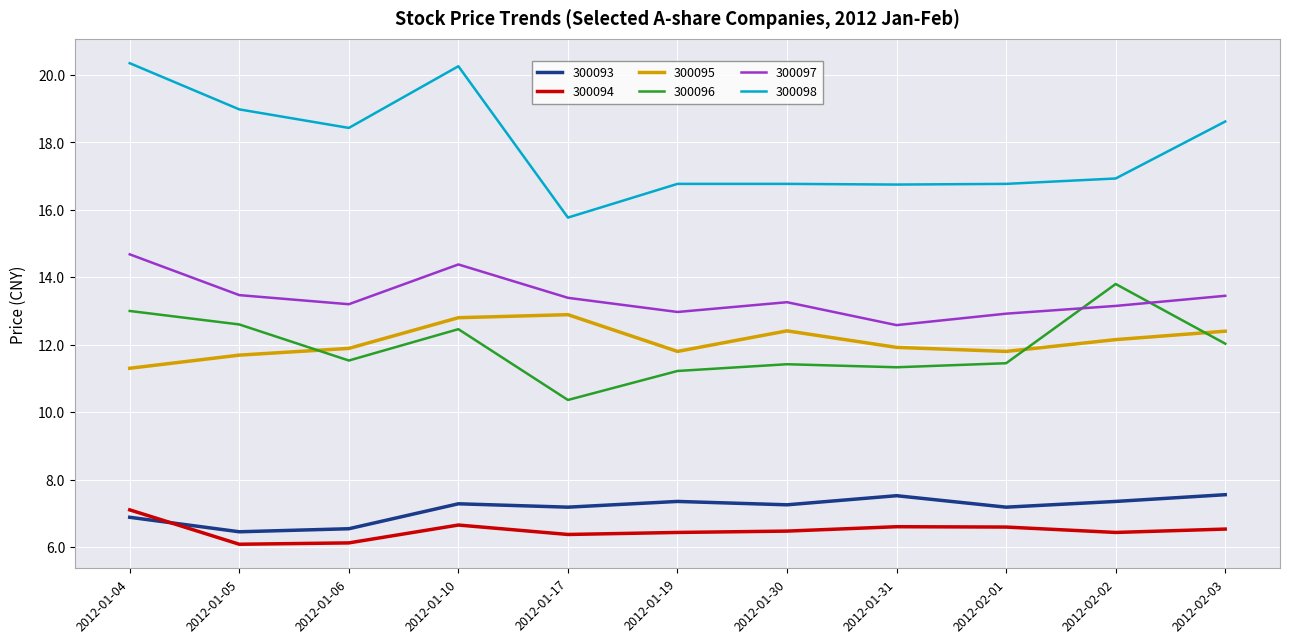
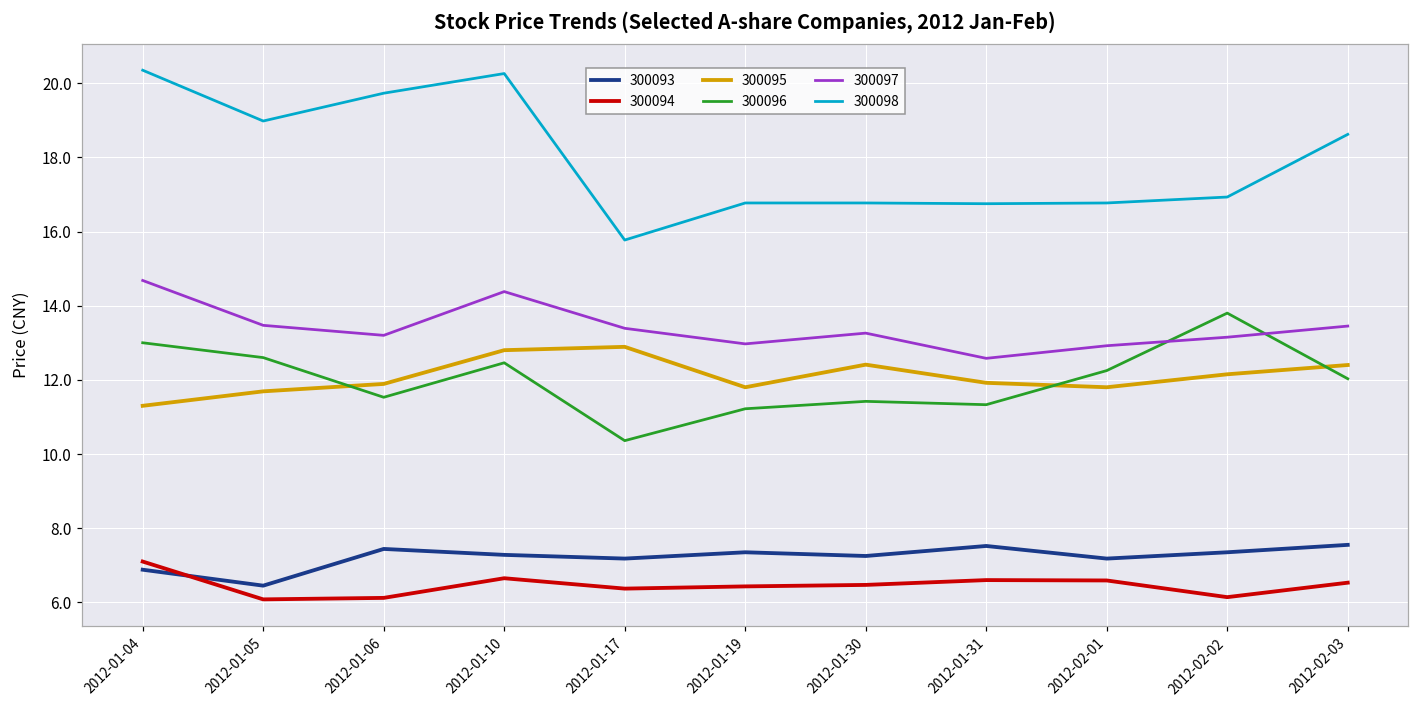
  {
    "300093": {
      "2012-01-04": 6.9,
      "2012-01-05": 6.5,
-     "2012-01-06": 6.5,
+     "2012-01-06": 7.4,
      "2012-01-10": 7.3,
      "2012-01-17": 7.2,
      "2012-01-19": 7.4,
      "2012-01-30": 7.3,
      "2012-01-31": 7.5,
      "2012-02-01": 7.2,
      "2012-02-02": 7.4,
      "2012-02-03": 7.6
    },
    "300094": {
      "2012-01-04": 7.1,
      "2012-01-05": 6.1,
      "2012-01-06": 6.1,
      "2012-01-10": 6.7,
      "2012-01-17": 6.4,
      "2012-01-19": 6.4,
      "2012-01-30": 6.5,
      "2012-01-31": 6.6,
      "2012-02-01": 6.6,
-     "2012-02-02": 6.4,
+     "2012-02-02": 6.1,
      "2012-02-03": 6.5
    },
    "300095": {
      "2012-01-04": 11.3,
      "2012-01-05": 11.7,
      "2012-01-06": 11.9,
      "2012-01-10": 12.8,
      "2012-01-17": 12.9,
      "2012-01-19": 11.8,
      "2012-01-30": 12.4,
      "2012-01-31": 11.9,
      "2012-02-01": 11.8,
      "2012-02-02": 12.2,
      "2012-02-03": 12.4
    },
    "300096": {
      "2012-01-04": 13.0,
      "2012-01-05": 12.6,
      "2012-01-06": 11.5,
      "2012-01-10": 12.5,
      "2012-01-17": 10.4,
      "2012-01-19": 11.2,
      "2012-01-30": 11.4,
      "2012-01-31": 11.3,
-     "2012-02-01": 11.5,
+     "2012-02-01": 12.3,
      "2012-02-02": 13.8,
      "2012-02-03": 12.0
    },
    "300097": {
      "2012-01-04": 14.7,
      "2012-01-05": 13.5,
      "2012-01-06": 13.2,
      "2012-01-10": 14.4,
      "2012-01-17": 13.4,
      "2012-01-19": 13.0,
      "2012-01-30": 13.3,
      "2012-01-31": 12.6,
      "2012-02-01": 12.9,
      "2012-02-02": 13.2,
      "2012-02-03": 13.5
    },
    "300098": {
      "2012-01-04": 20.4,
      "2012-01-05": 19.0,
-     "2012-01-06": 18.4,
+     "2012-01-06": 19.7,
      "2012-01-10": 20.3,
      "2012-01-17": 15.8,
      "2012-01-19": 16.8,
      "2012-01-30": 16.8,
      "2012-01-31": 16.8,
      "2012-02-01": 16.8,
      "2012-02-02": 16.9,
      "2012-02-03": 18.6
    }
  }
